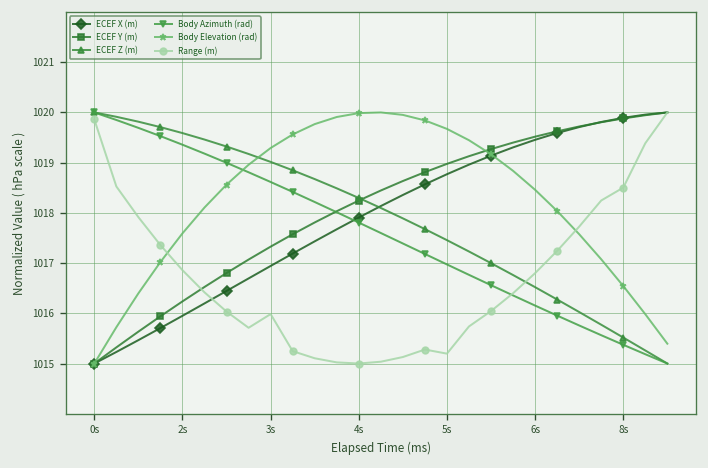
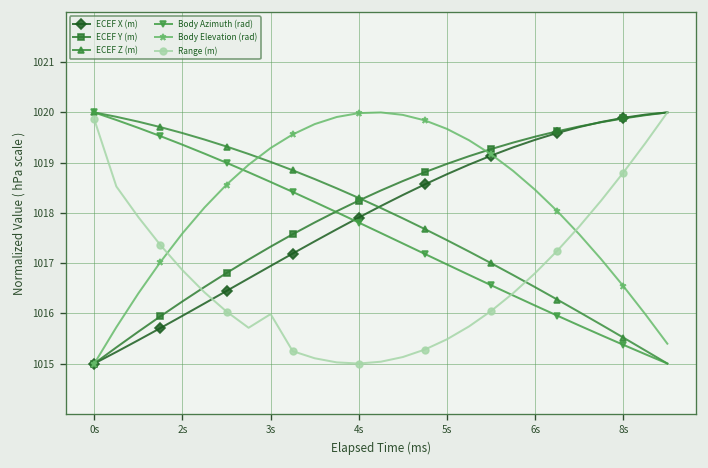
  {
    "Range (m)": {
      "0s": 1019.9,
      "2s": 1016.9,
      "3s": 1016.0,
      "4s": 1015.0,
-     "5s": 1015.2,
+     "5s": 1015.5,
      "6s": 1016.8,
-     "8s": 1018.5
+     "8s": 1018.8
    }
  }
